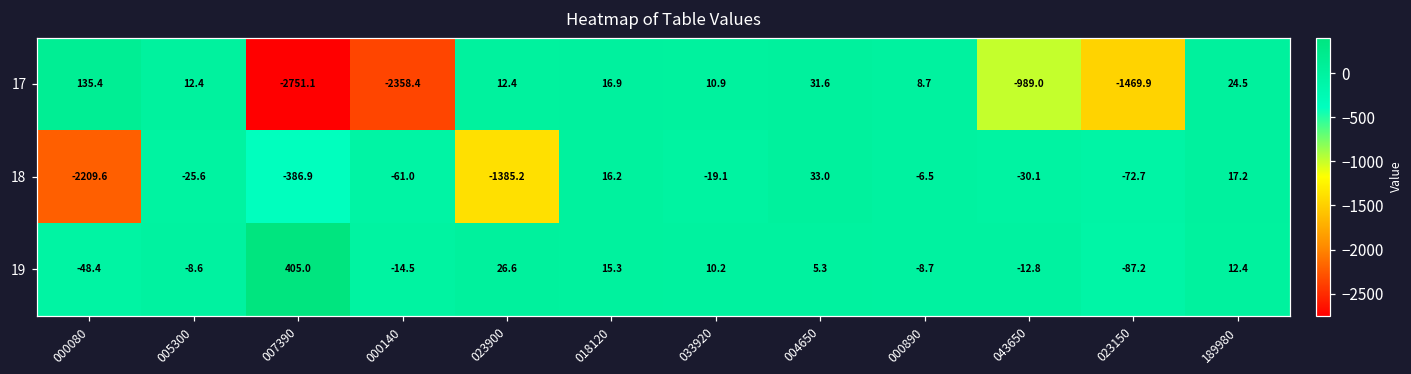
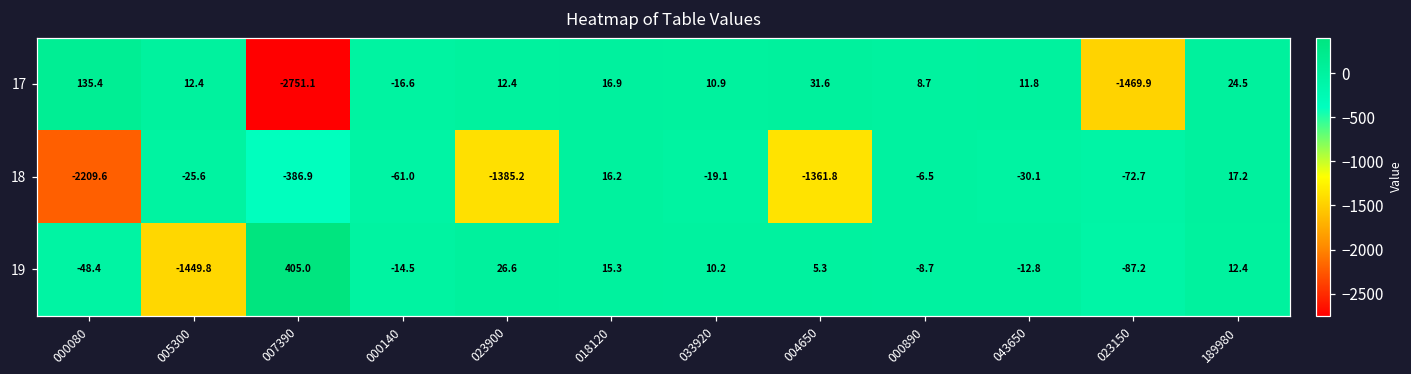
  {
    "17": {
      "000080": 135.4,
      "005300": 12.4,
      "007390": -2751.1,
-     "000140": -2358.4,
+     "000140": -16.6,
      "023900": 12.4,
      "018120": 16.9,
      "033920": 10.9,
      "004650": 31.6,
      "000890": 8.7,
-     "043650": -989.0,
+     "043650": 11.8,
      "023150": -1469.9,
      "189980": 24.5
    },
    "18": {
      "000080": -2209.6,
      "005300": -25.6,
      "007390": -386.9,
      "000140": -61.0,
      "023900": -1385.2,
      "018120": 16.2,
      "033920": -19.1,
-     "004650": 33.0,
+     "004650": -1361.8,
      "000890": -6.5,
      "043650": -30.1,
      "023150": -72.7,
      "189980": 17.2
    },
    "19": {
      "000080": -48.4,
-     "005300": -8.6,
+     "005300": -1449.8,
      "007390": 405.0,
      "000140": -14.5,
      "023900": 26.6,
      "018120": 15.3,
      "033920": 10.2,
      "004650": 5.3,
      "000890": -8.7,
      "043650": -12.8,
      "023150": -87.2,
      "189980": 12.4
    }
  }
